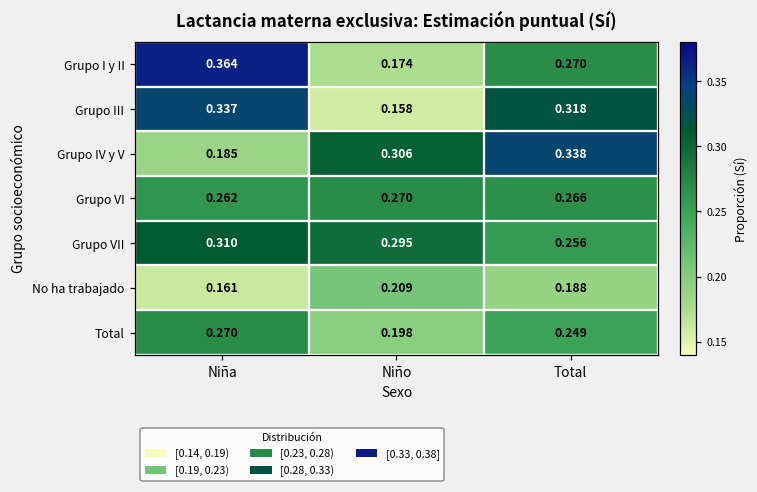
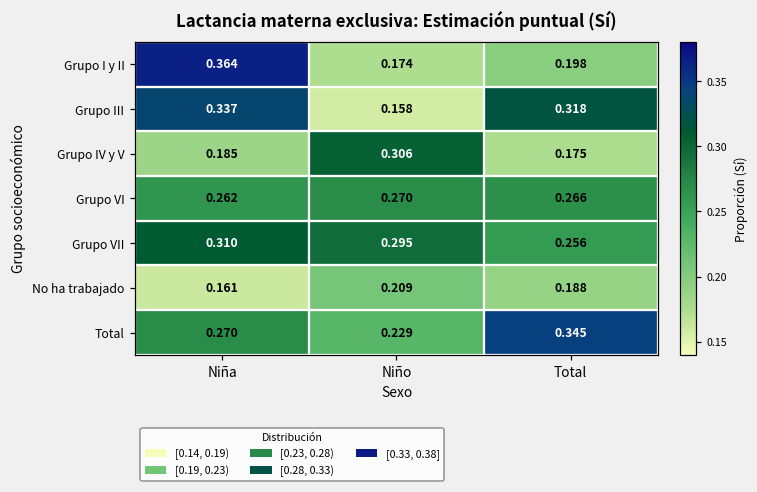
  {
    "Grupo I y II": {
      "Niña": 0.364,
      "Niño": 0.174,
-     "Total": 0.270
+     "Total": 0.198
    },
    "Grupo III": {
      "Niña": 0.337,
      "Niño": 0.158,
      "Total": 0.318
    },
    "Grupo IV y V": {
      "Niña": 0.185,
      "Niño": 0.306,
-     "Total": 0.338
+     "Total": 0.175
    },
    "Grupo VI": {
      "Niña": 0.262,
      "Niño": 0.270,
      "Total": 0.266
    },
    "Grupo VII": {
      "Niña": 0.310,
      "Niño": 0.295,
      "Total": 0.256
    },
    "No ha trabajado": {
      "Niña": 0.161,
      "Niño": 0.209,
      "Total": 0.188
    },
    "Total": {
      "Niña": 0.270,
-     "Niño": 0.198,
-     "Total": 0.249
+     "Niño": 0.229,
+     "Total": 0.345
    }
  }
